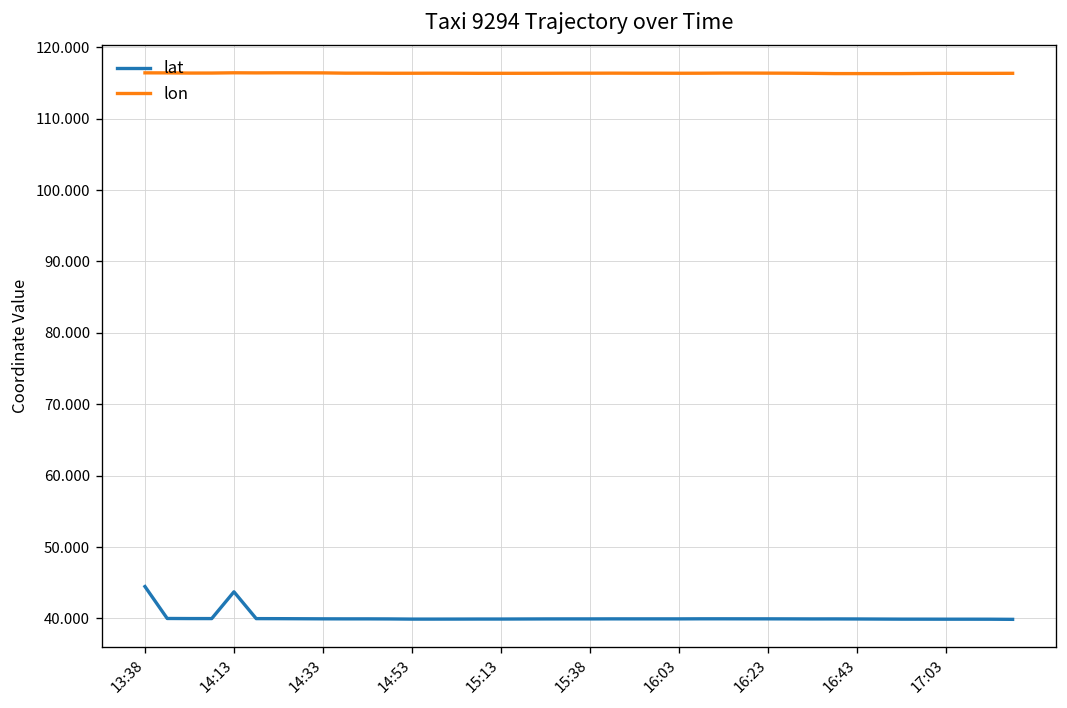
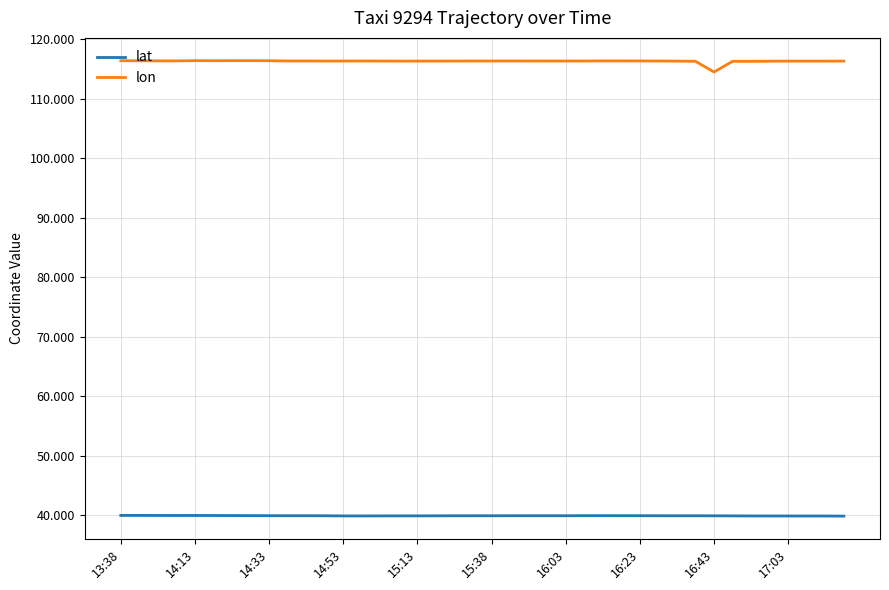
  {
    "lat": {
-     "13:38": 44,
-     "14:13": 44,
+     "13:38": 40,
+     "14:13": 40,
      "14:33": 40,
      "14:53": 40,
      "15:13": 40,
      "15:38": 40,
      "16:03": 40,
      "16:23": 40,
      "16:43": 40
    },
    "lon": {
      "13:38": 116,
      "14:13": 116,
      "14:33": 116,
      "14:53": 116,
      "15:13": 116,
      "15:38": 116,
      "16:03": 116,
      "16:23": 116,
-     "16:43": 116
+     "16:43": 115
    }
  }
